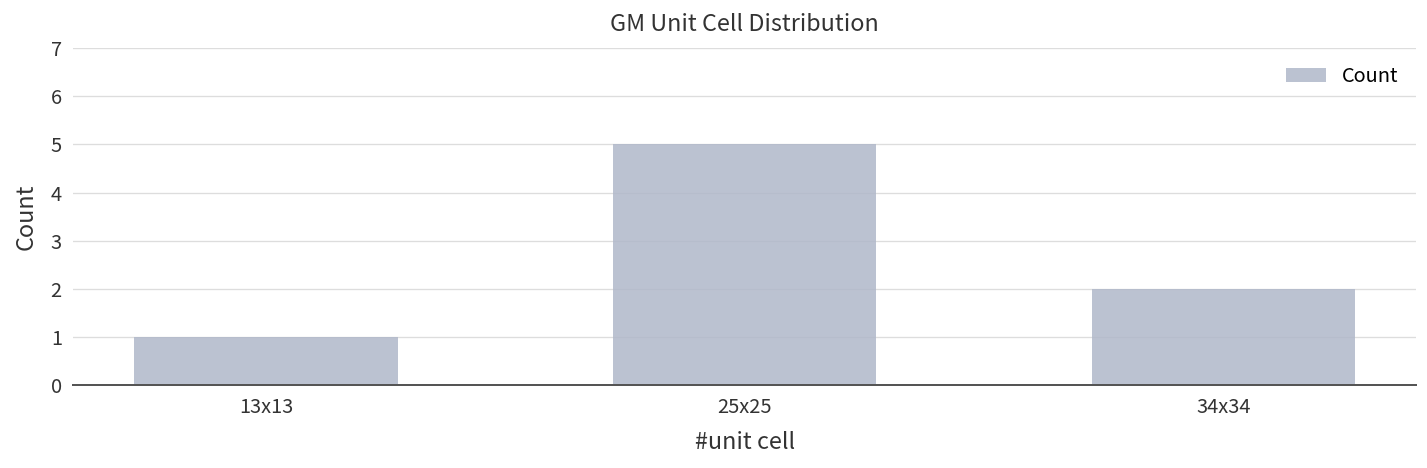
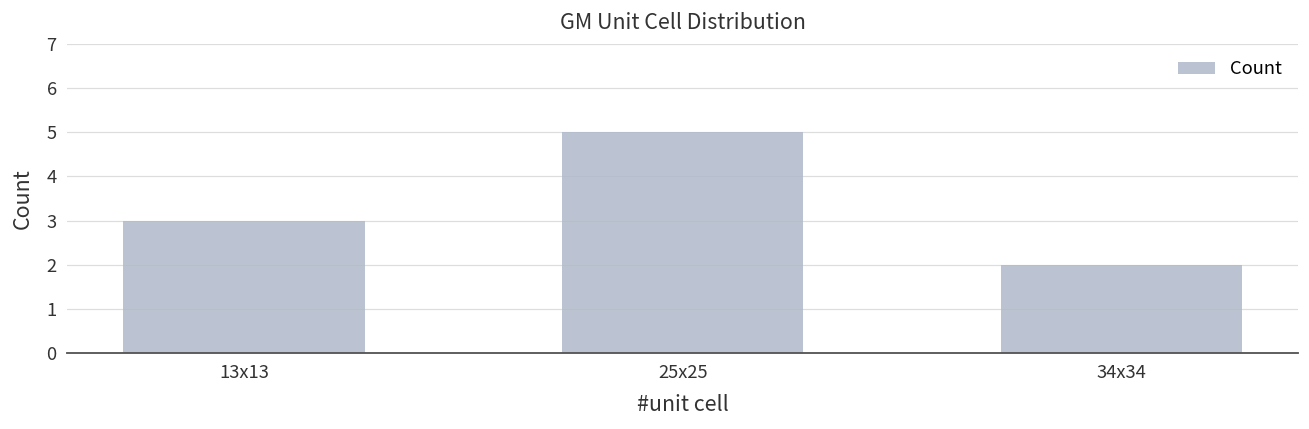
  {
-   "13x13": 1,
+   "13x13": 3,
    "25x25": 5,
    "34x34": 2
  }
